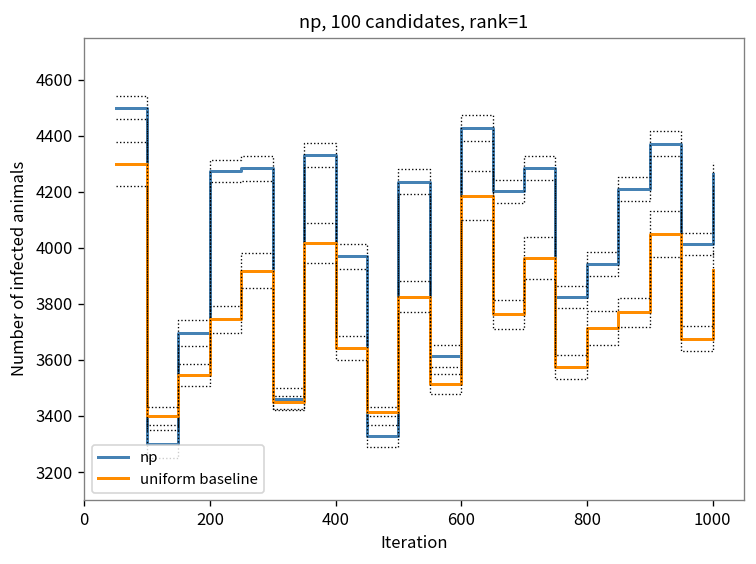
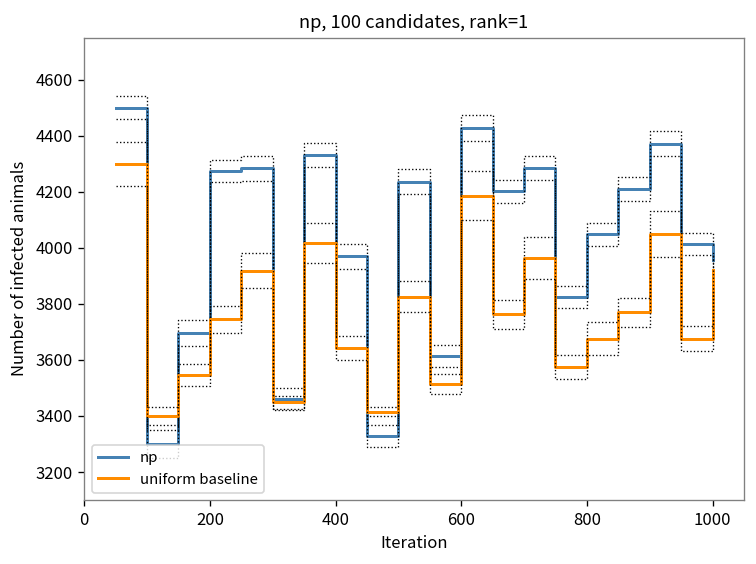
  {
    "np": {
      "200": 4270,
      "400": 3970,
      "600": 4430,
-     "800": 3940,
-     "1000": 4260
+     "800": 4050,
+     "1000": 3960
    },
    "uniform baseline": {
      "200": 3750,
      "400": 3640,
      "600": 4190,
-     "800": 3710
+     "800": 3680
    }
  }
